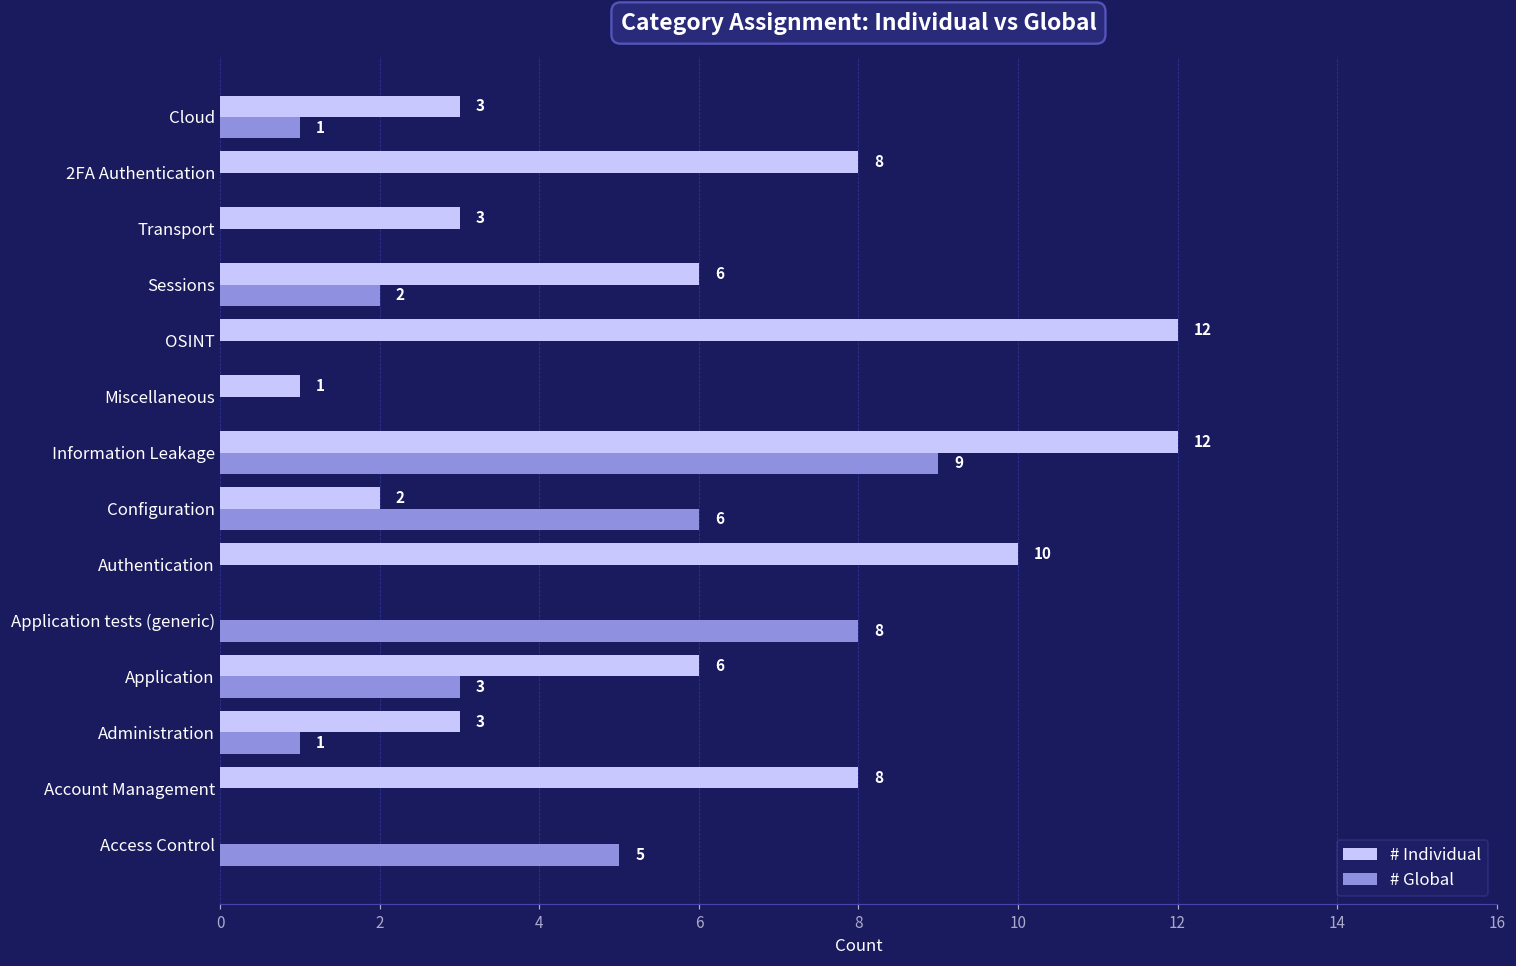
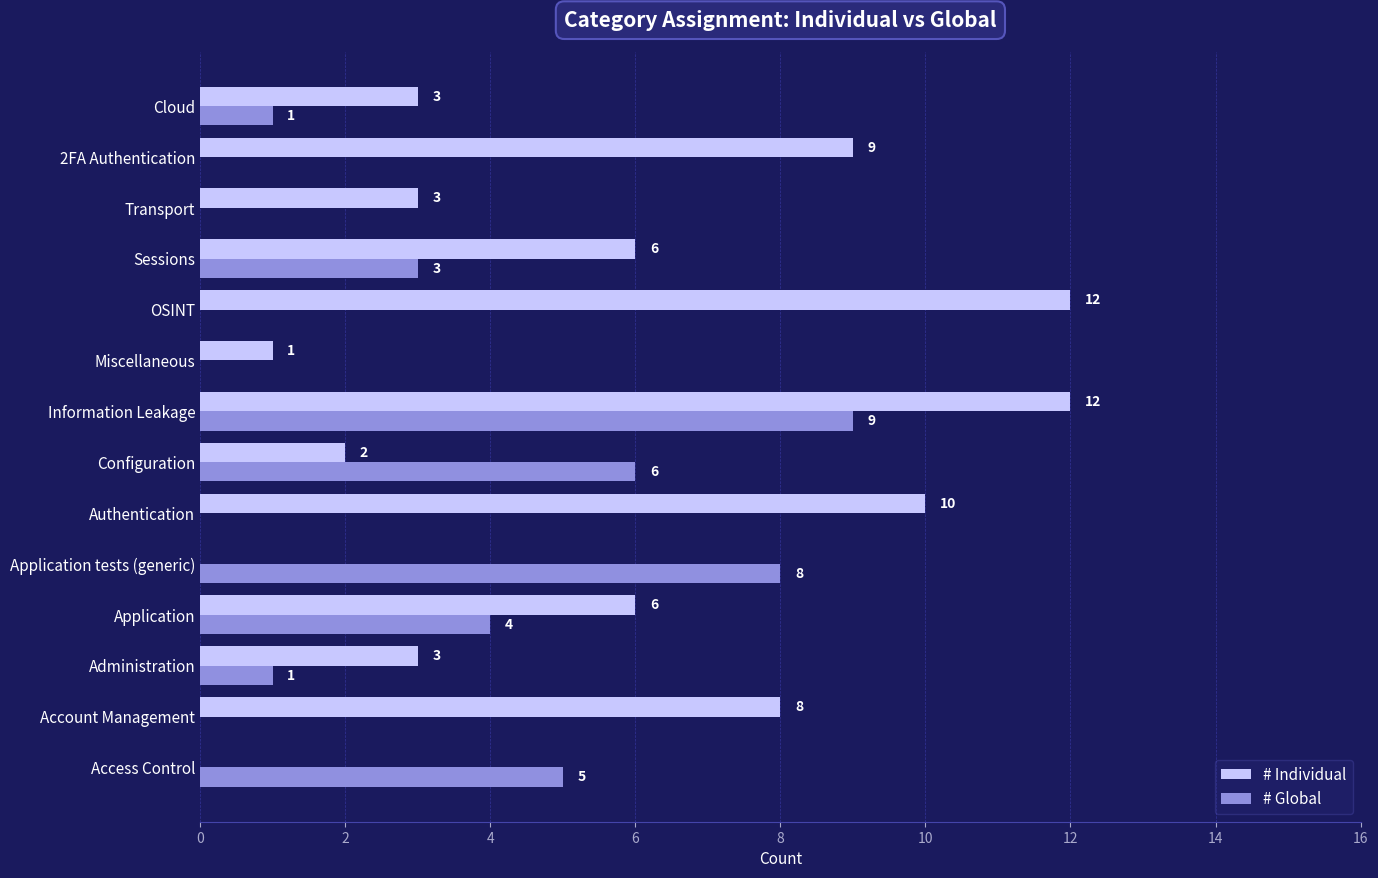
  {
    "# Individual": {
      "Cloud": 3,
-     "2FA Authentication": 8,
+     "2FA Authentication": 9,
      "Transport": 3,
      "Sessions": 6,
      "OSINT": 12,
      "Miscellaneous": 1,
      "Information Leakage": 12,
      "Configuration": 2,
      "Authentication": 10,
      "Application": 6,
      "Administration": 3,
      "Account Management": 8
    },
    "# Global": {
      "Cloud": 1,
-     "Sessions": 2,
+     "Sessions": 3,
      "Information Leakage": 9,
      "Configuration": 6,
      "Application tests (generic)": 8,
-     "Application": 3,
+     "Application": 4,
      "Administration": 1,
      "Access Control": 5
    }
  }
